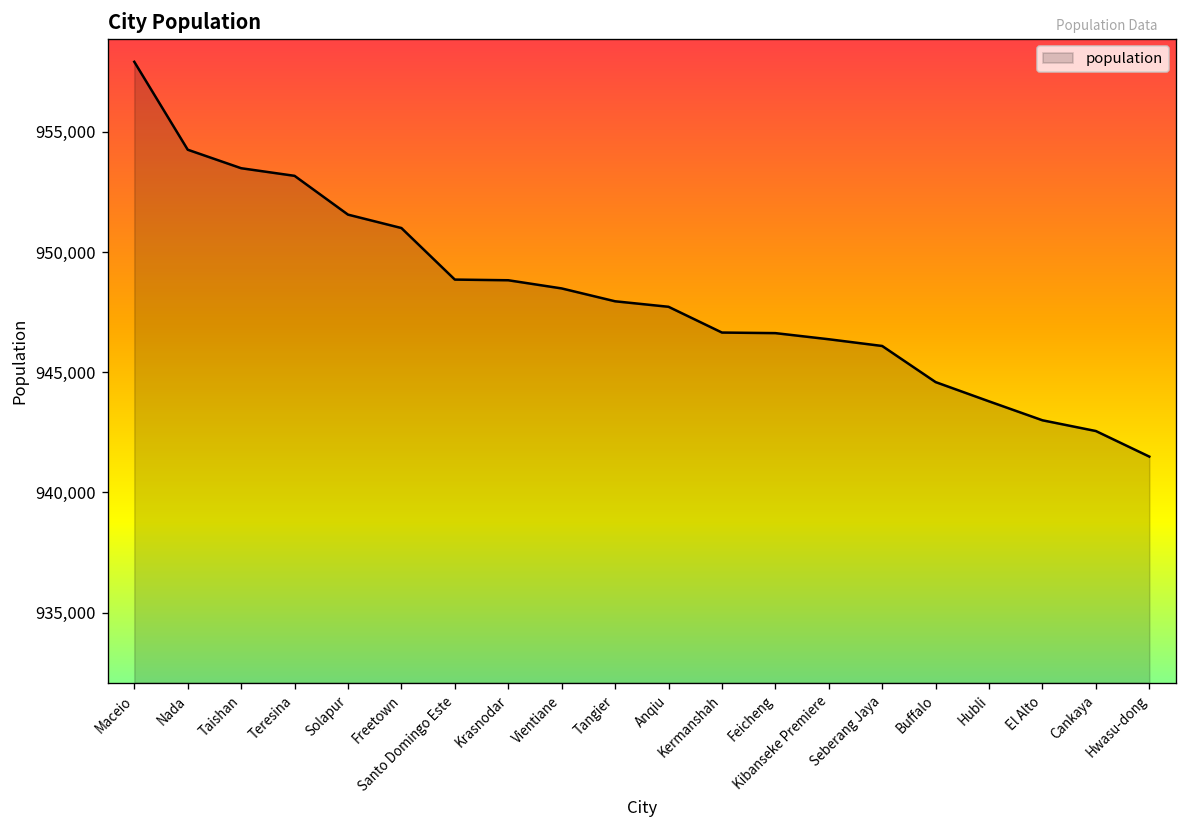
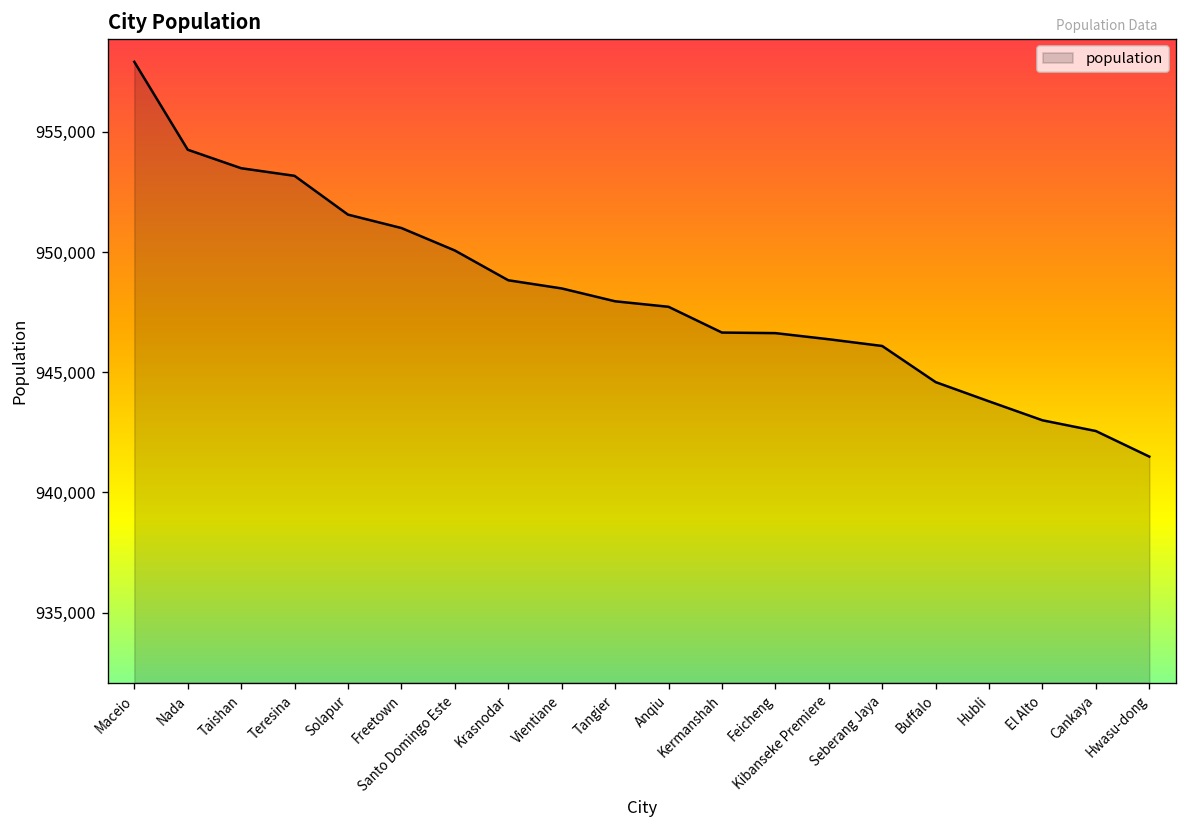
  {
    "Maceio": "957,900",
    "Nada": "954,300",
    "Taishan": "953,500",
    "Teresina": "953,200",
    "Solapur": "951,600",
    "Freetown": "951,000",
-   "Santo Domingo Este": "948,900",
+   "Santo Domingo Este": "950,100",
    "Krasnodar": "948,800",
    "Vientiane": "948,500",
    "Tangier": "948,000",
    "Anqiu": "947,700",
    "Kermanshah": "946,700",
    "Feicheng": "946,600",
    "Kibanseke Premiere": "946,400",
    "Seberang Jaya": "946,100",
    "Buffalo": "944,600",
    "Hubli": "943,800",
    "El Alto": "943,000",
    "Cankaya": "942,600",
    "Hwasu-dong": "941,500"
  }
